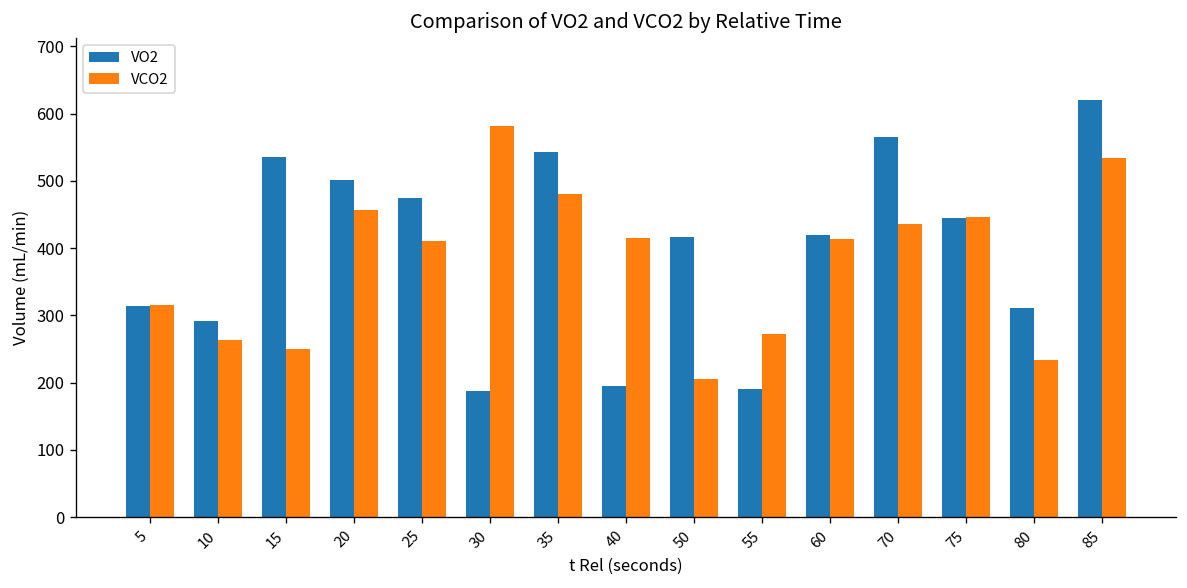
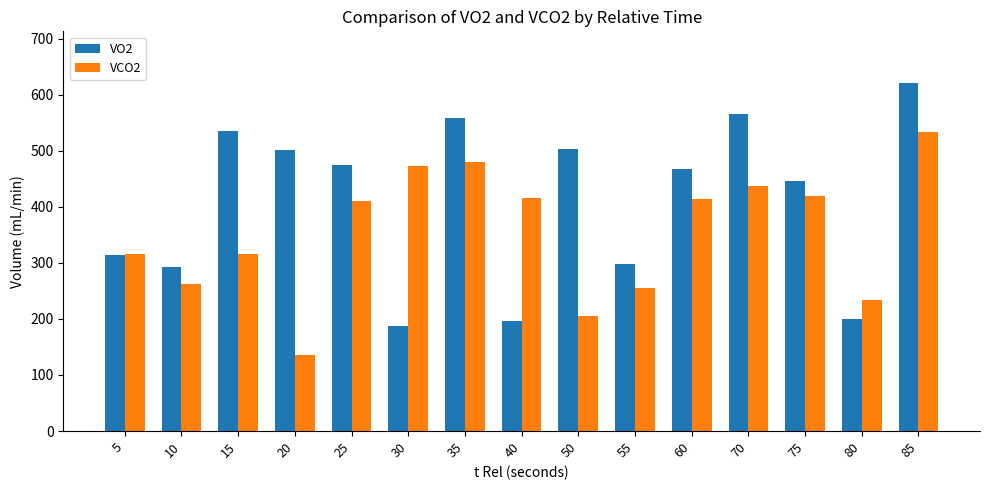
  {
    "VO2": {
      "5": 310,
      "10": 290,
      "15": 540,
      "20": 500,
      "25": 470,
      "30": 190,
-     "35": 540,
+     "35": 560,
      "40": 200,
-     "50": 420,
-     "55": 190,
-     "60": 420,
+     "50": 500,
+     "55": 300,
+     "60": 470,
      "70": 570,
      "75": 450,
-     "80": 310,
+     "80": 200,
      "85": 620
    },
    "VCO2": {
      "5": 320,
      "10": 260,
-     "15": 250,
-     "20": 460,
+     "15": 320,
+     "20": 140,
      "25": 410,
-     "30": 580,
+     "30": 470,
      "35": 480,
      "40": 420,
      "50": 210,
-     "55": 270,
+     "55": 250,
      "60": 410,
      "70": 440,
-     "75": 450,
+     "75": 420,
      "80": 230,
      "85": 530
    }
  }
